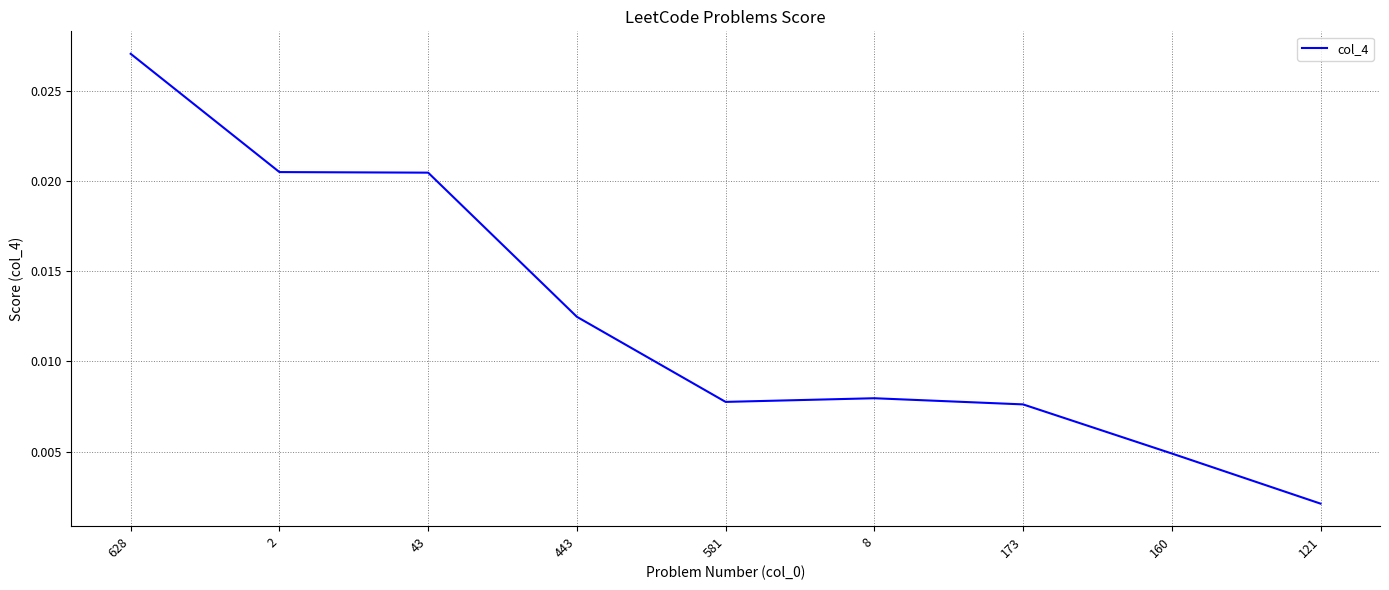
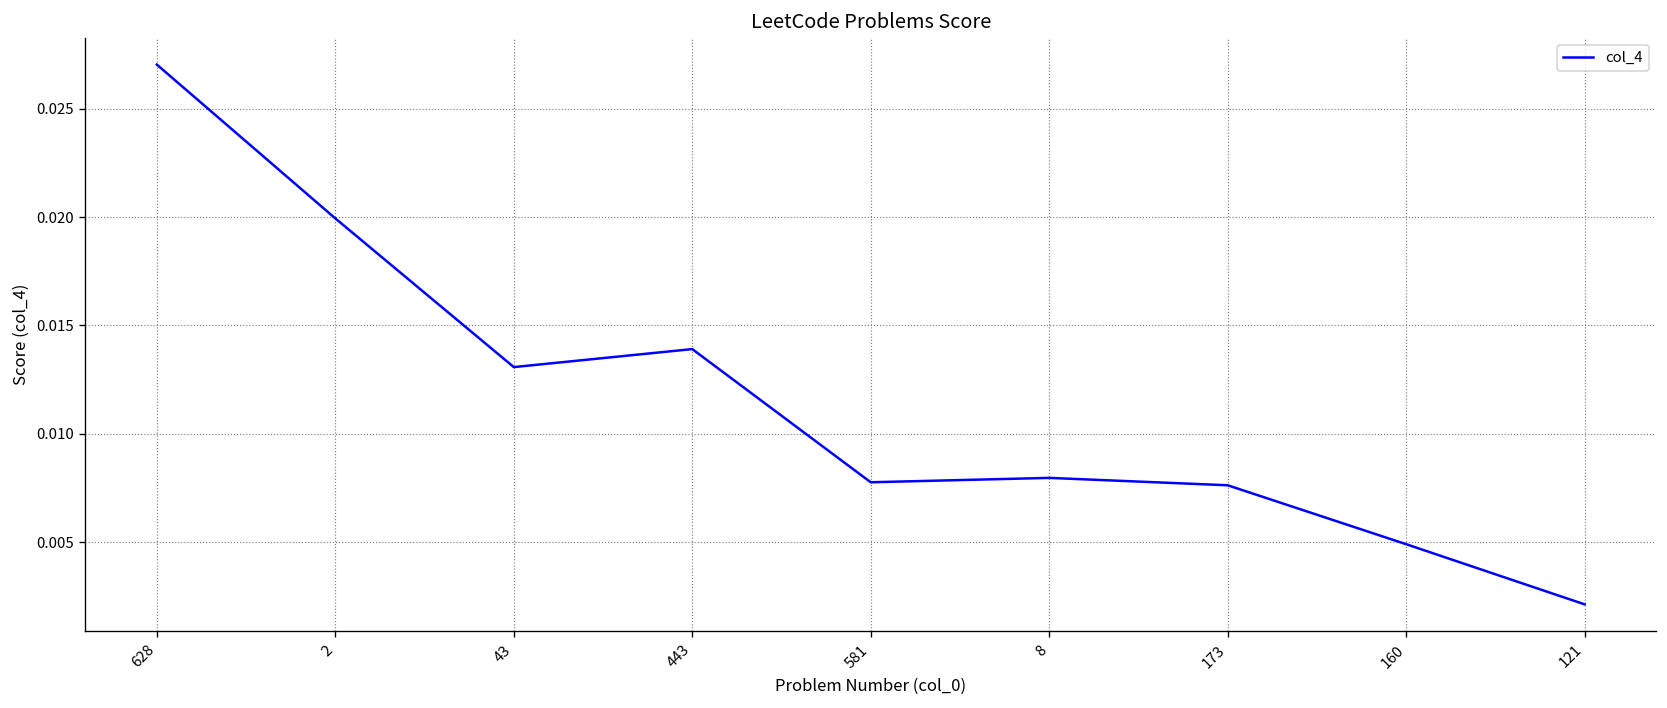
  {
    "628": 0.0270,
-   "2": 0.0205,
-   "43": 0.0205,
-   "443": 0.0125,
+   "2": 0.0199,
+   "43": 0.0131,
+   "443": 0.0139,
    "581": 0.0078,
    "8": 0.0080,
    "173": 0.0076,
    "160": 0.0049,
    "121": 0.0021
  }
